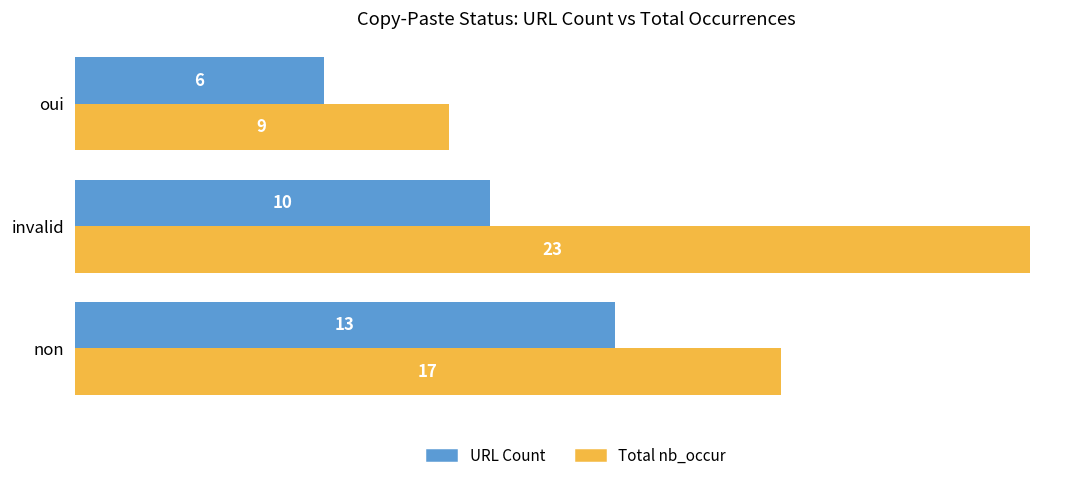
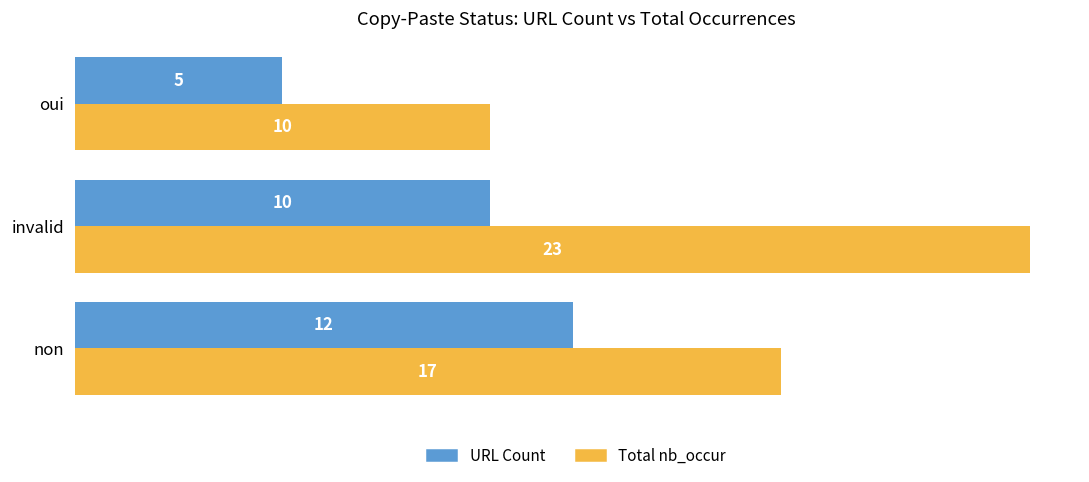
  {
    "URL Count": {
-     "oui": 6,
+     "oui": 5,
      "invalid": 10,
-     "non": 13
+     "non": 12
    },
    "Total nb_occur": {
-     "oui": 9,
+     "oui": 10,
      "invalid": 23,
      "non": 17
    }
  }
